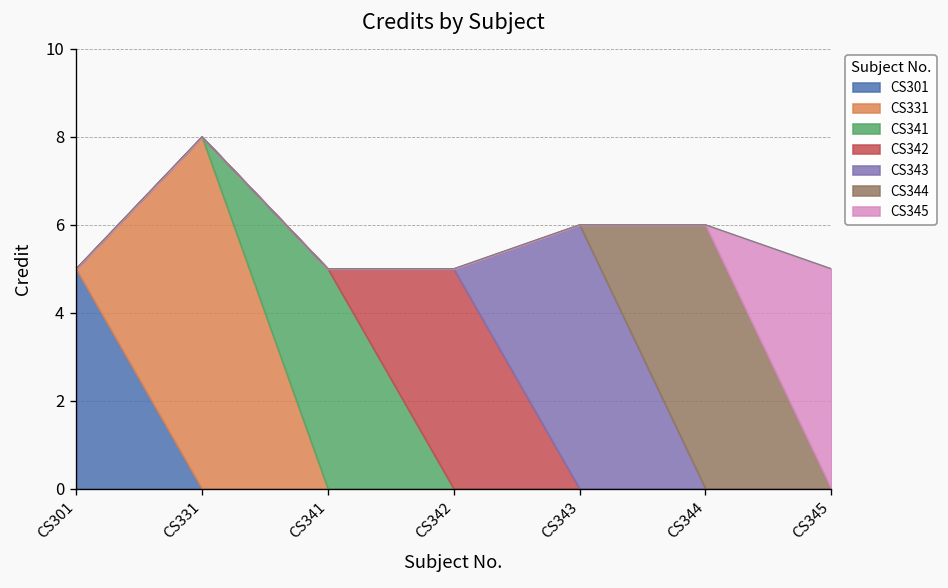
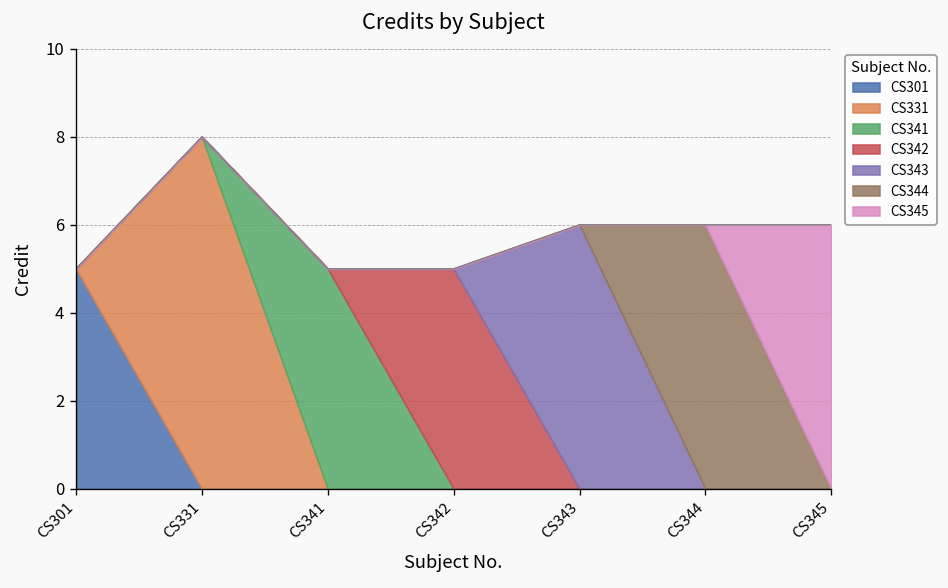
  {
    "CS345": {
-     "CS345": 5
+     "CS345": 6
    }
  }
